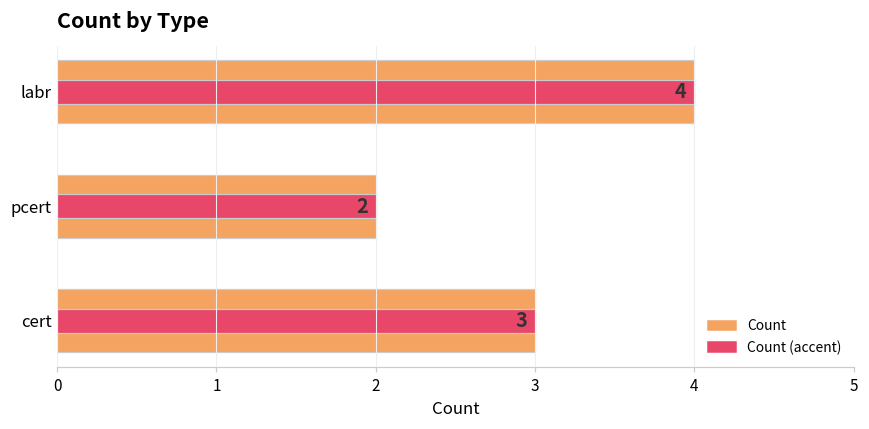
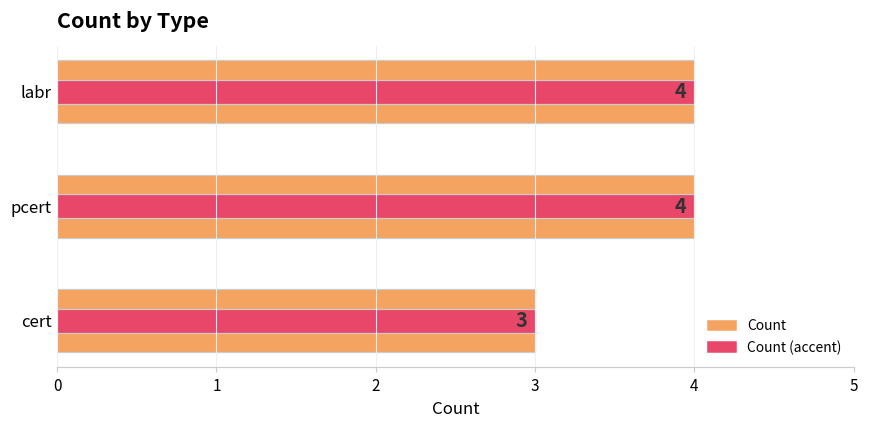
  {
    "Count": {
-     "pcert": 2
+     "pcert": 4
    }
  }
